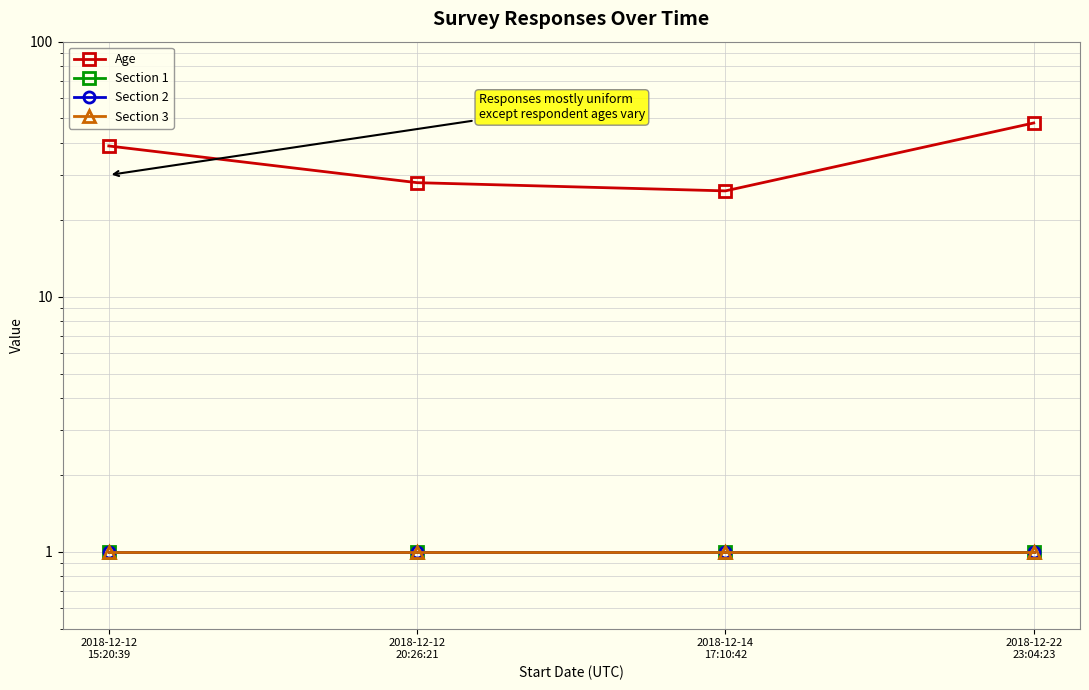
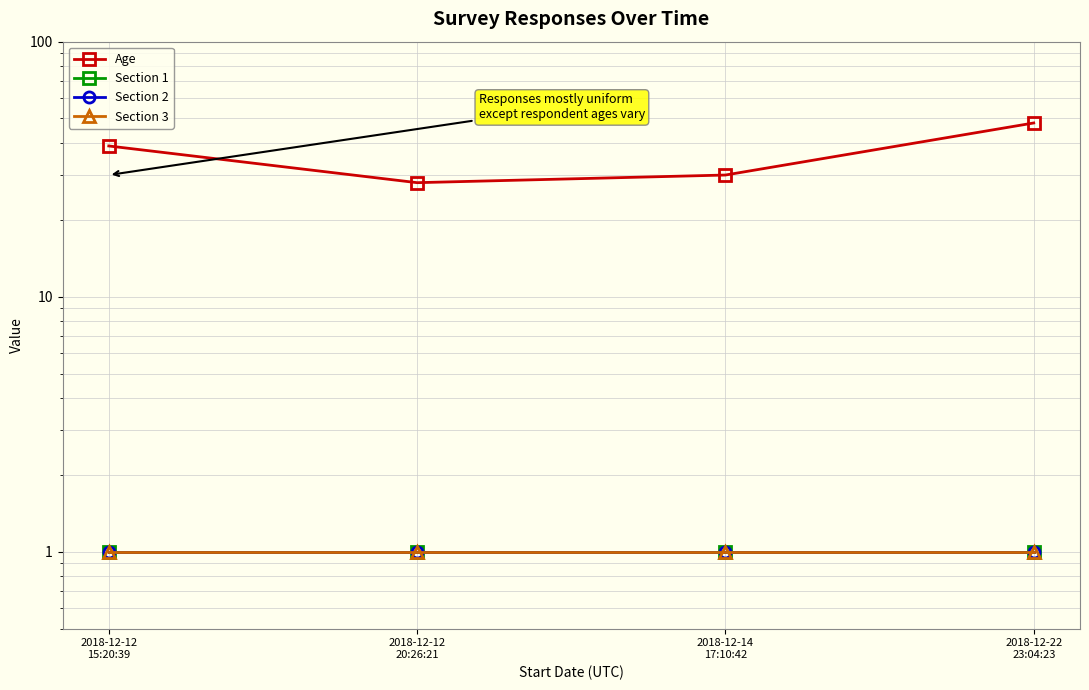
  {
    "Age": {
      "2018-12-12 15:20:39": 39,
      "2018-12-12 20:26:21": 28,
-     "2018-12-14 17:10:42": 26,
+     "2018-12-14 17:10:42": 30,
      "2018-12-22 23:04:23": 48
    },
    "Section 3": {
      "2018-12-12 15:20:39": 1,
      "2018-12-12 20:26:21": 1,
      "2018-12-14 17:10:42": 1,
      "2018-12-22 23:04:23": 1
    }
  }
